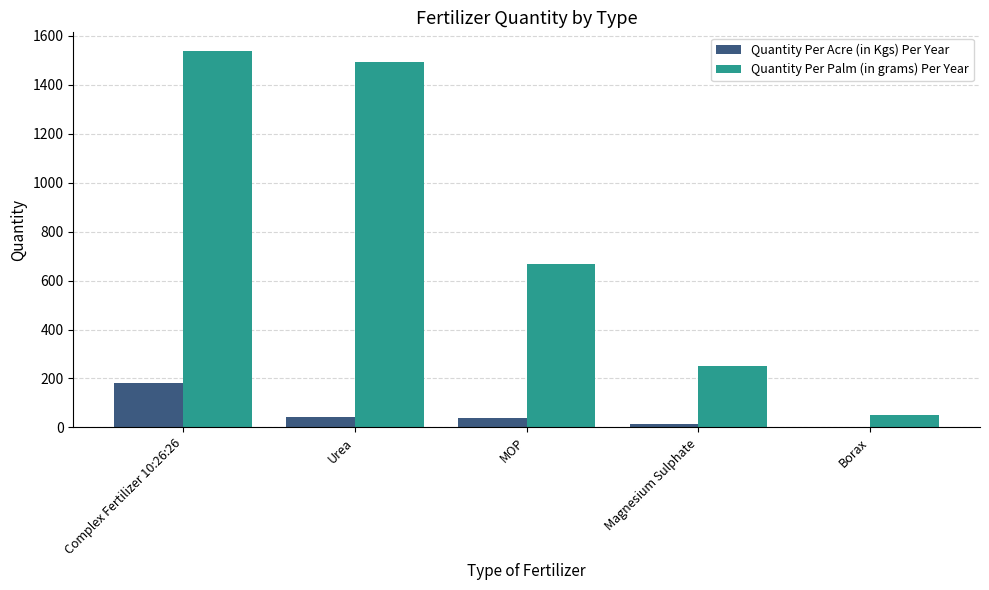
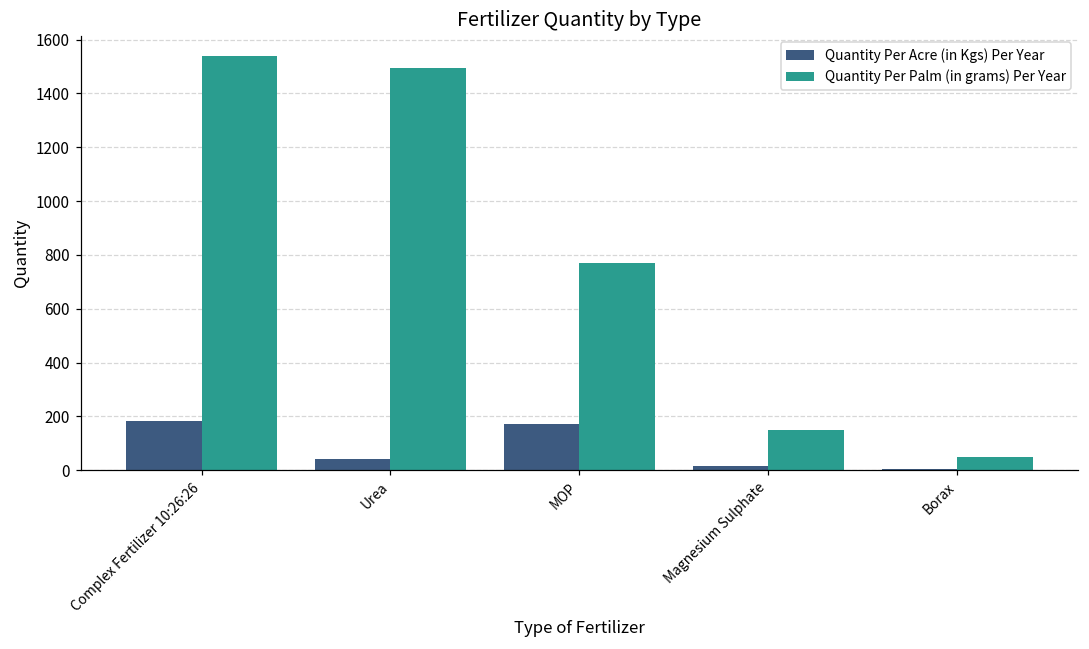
  {
    "Quantity Per Acre (in Kgs) Per Year": {
      "Complex Fertilizer 10:26:26": 180,
      "Urea": 40,
-     "MOP": 40,
+     "MOP": 170,
      "Magnesium Sulphate": 10
    },
    "Quantity Per Palm (in grams) Per Year": {
      "Complex Fertilizer 10:26:26": 1540,
      "Urea": 1490,
-     "MOP": 670,
-     "Magnesium Sulphate": 250,
+     "MOP": 770,
+     "Magnesium Sulphate": 150,
      "Borax": 50
    }
  }
